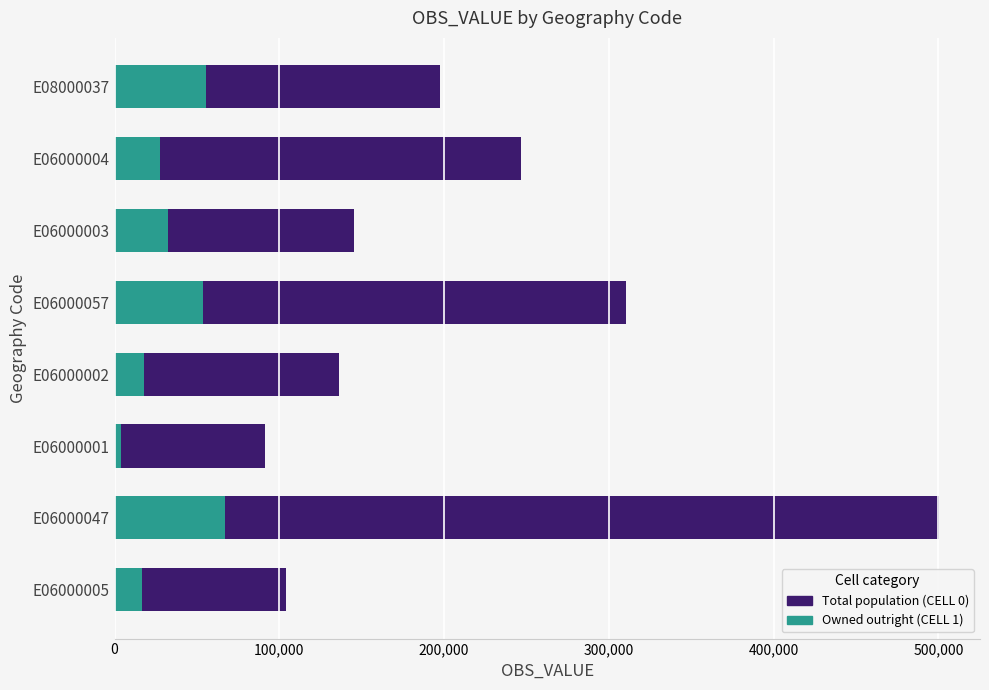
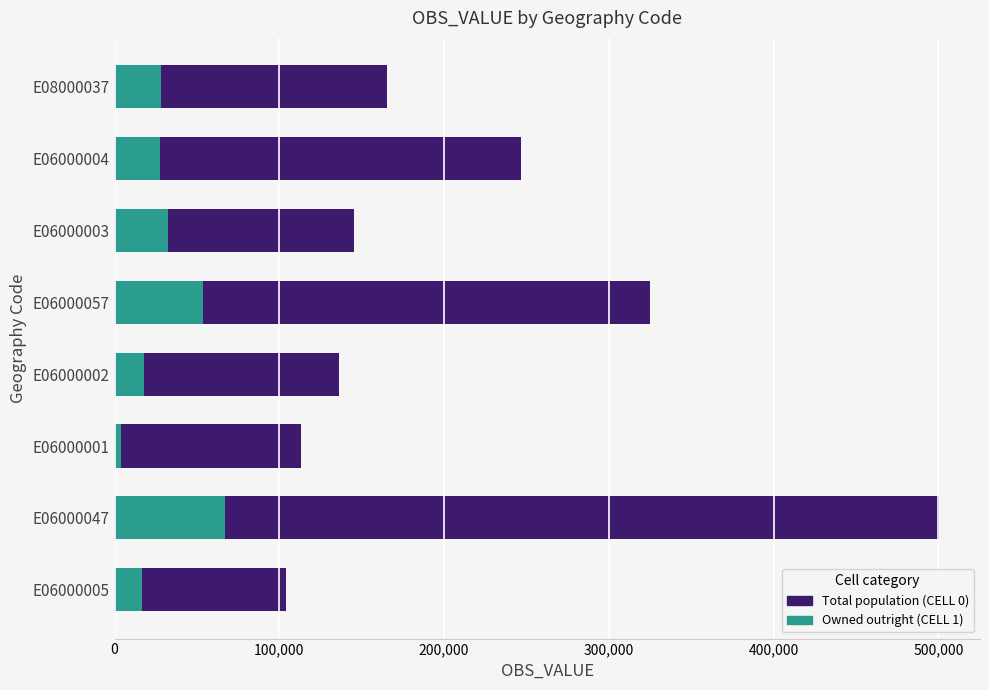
  {
    "Total population (CELL 0)": {
-     "E08000037": "198,000",
+     "E08000037": "165,000",
      "E06000004": "247,000",
      "E06000003": "146,000",
-     "E06000057": "311,000",
+     "E06000057": "325,000",
      "E06000002": "136,000",
-     "E06000001": "91,000",
+     "E06000001": "113,000",
      "E06000047": "500,000",
      "E06000005": "104,000"
    },
    "Owned outright (CELL 1)": {
-     "E08000037": "56,000"
+     "E08000037": "28,000"
    }
  }
